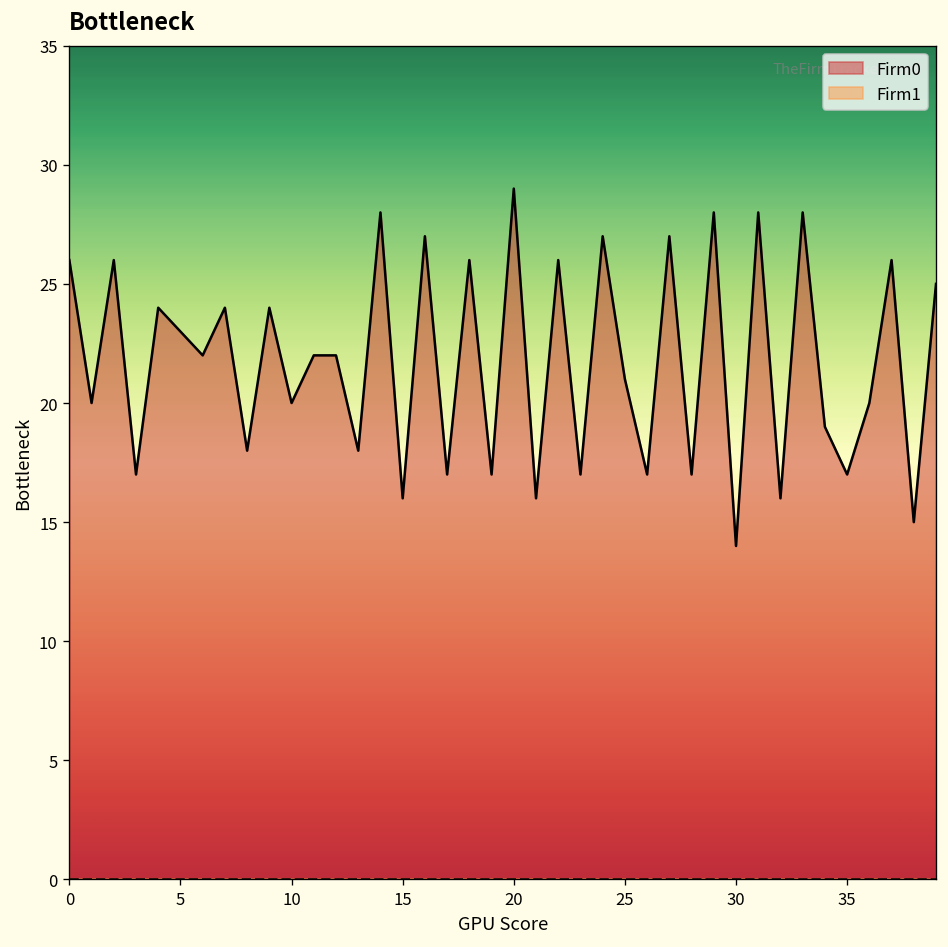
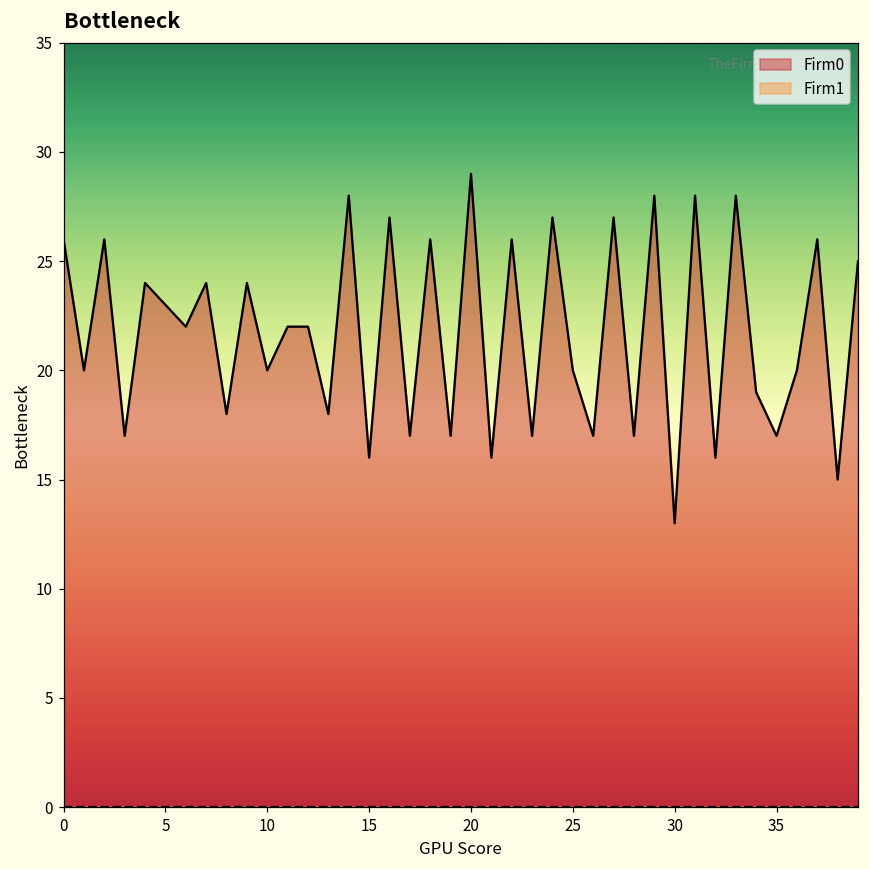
  {
    "Firm0": {
      "0": 26,
      "5": 23,
      "10": 20,
      "15": 16,
      "20": 29,
-     "25": 21,
-     "30": 14,
+     "25": 20,
+     "30": 13,
      "35": 17
    },
    "Firm1": {
      "0": 0,
      "5": 0,
      "10": 0,
      "15": 0,
      "20": 0,
      "25": 0,
      "30": 0,
      "35": 0
    }
  }
